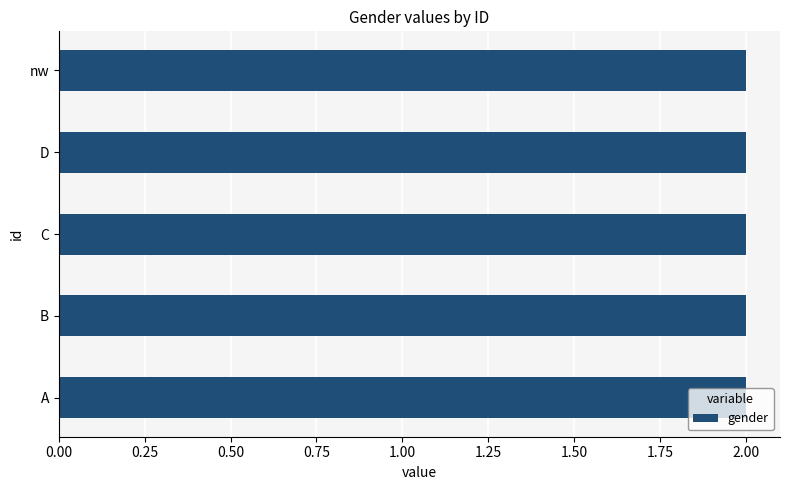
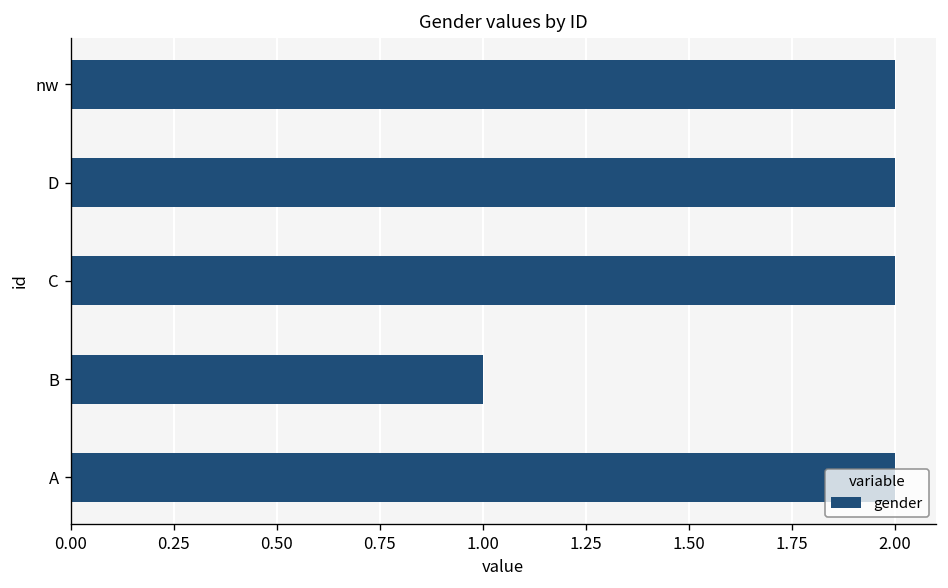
  {
    "nw": 2,
    "D": 2,
    "C": 2,
-   "B": 2
+   "B": 1
  }
